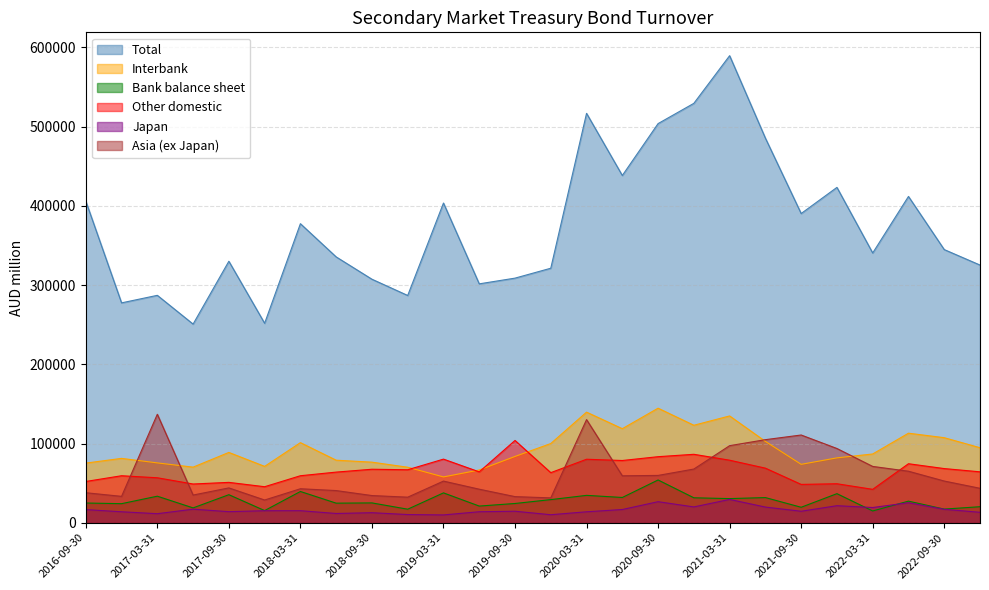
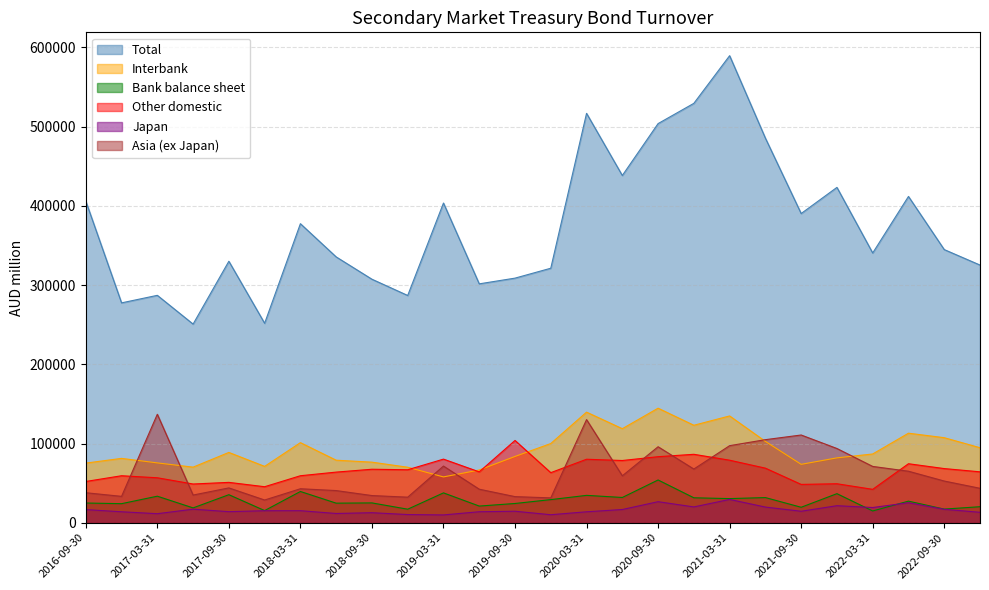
  {
    "Total": {
      "2016-09-30": 410000,
      "2017-03-31": 290000,
      "2017-09-30": 330000,
      "2018-03-31": 380000,
      "2018-09-30": 310000,
      "2019-03-31": 400000,
      "2019-09-30": 310000,
      "2020-03-31": 520000,
      "2020-09-30": 500000,
      "2021-03-31": 590000,
      "2021-09-30": 390000,
      "2022-03-31": 340000,
      "2022-09-30": 340000
    },
    "Interbank": {
      "2016-09-30": 80000,
      "2017-03-31": 80000,
      "2017-09-30": 90000,
      "2018-03-31": 100000,
      "2018-09-30": 80000,
      "2019-03-31": 60000,
      "2019-09-30": 80000,
      "2020-03-31": 140000,
      "2020-09-30": 140000,
      "2021-03-31": 130000,
      "2021-09-30": 70000,
      "2022-03-31": 90000,
      "2022-09-30": 110000
    },
    "Bank balance sheet": {
      "2016-09-30": 20000,
      "2017-03-31": 30000,
      "2017-09-30": 40000,
      "2018-03-31": 40000,
      "2018-09-30": 30000,
      "2019-03-31": 40000,
      "2019-09-30": 20000,
      "2020-03-31": 30000,
      "2020-09-30": 50000,
      "2021-09-30": 20000,
      "2022-03-31": 10000
    },
    "Other domestic": {
      "2016-09-30": 50000,
      "2017-03-31": 60000,
      "2017-09-30": 50000,
      "2018-03-31": 60000,
      "2018-09-30": 70000,
      "2019-03-31": 80000,
      "2019-09-30": 100000,
      "2020-03-31": 80000,
      "2020-09-30": 80000,
      "2021-03-31": 80000,
      "2021-09-30": 50000,
      "2022-03-31": 40000,
      "2022-09-30": 70000
    },
    "Japan": {
      "2016-09-30": 20000,
      "2017-03-31": 10000,
      "2017-09-30": 10000,
      "2018-03-31": 20000,
      "2018-09-30": 10000,
      "2019-03-31": 10000,
      "2019-09-30": 10000,
      "2020-03-31": 10000,
      "2020-09-30": 30000,
      "2021-09-30": 10000,
      "2022-03-31": 20000
    },
    "Asia (ex Japan)": {
      "2016-09-30": 40000,
      "2017-03-31": 140000,
      "2017-09-30": 40000,
      "2018-03-31": 40000,
      "2018-09-30": 30000,
-     "2019-03-31": 50000,
+     "2019-03-31": 70000,
      "2019-09-30": 30000,
      "2020-03-31": 130000,
-     "2020-09-30": 60000,
+     "2020-09-30": 100000,
      "2021-03-31": 100000,
      "2021-09-30": 110000,
      "2022-03-31": 70000,
      "2022-09-30": 50000
    }
  }
